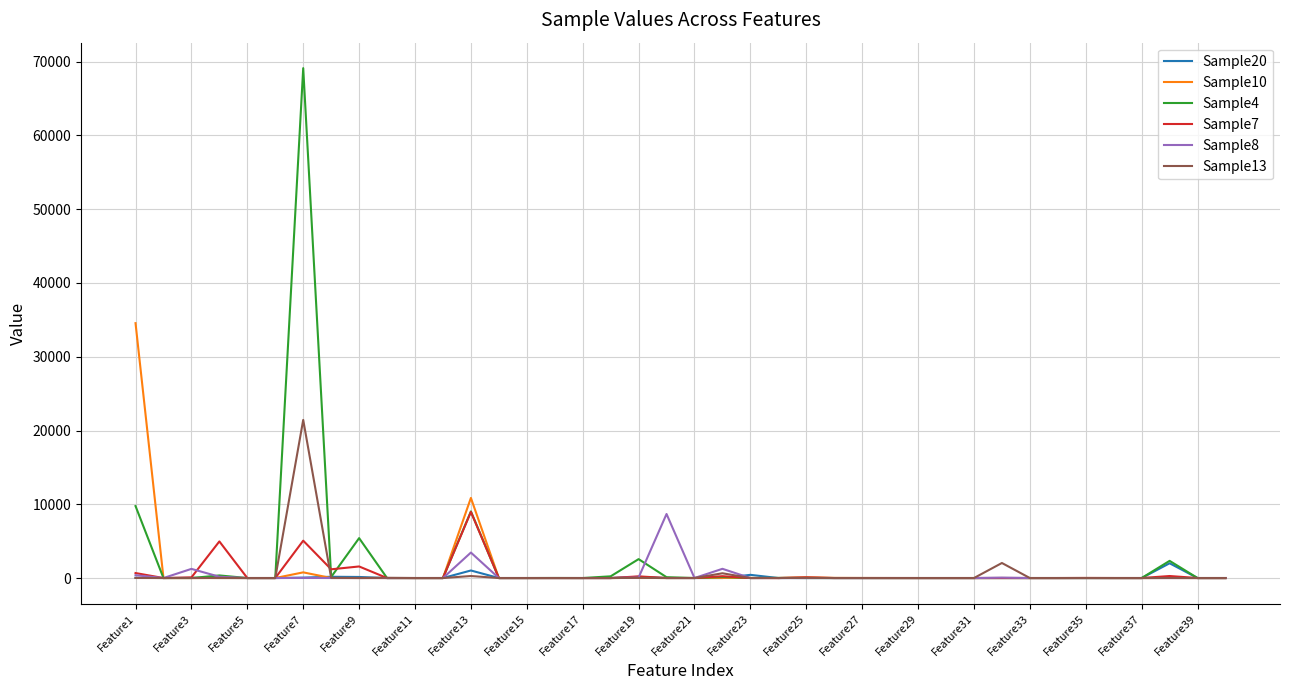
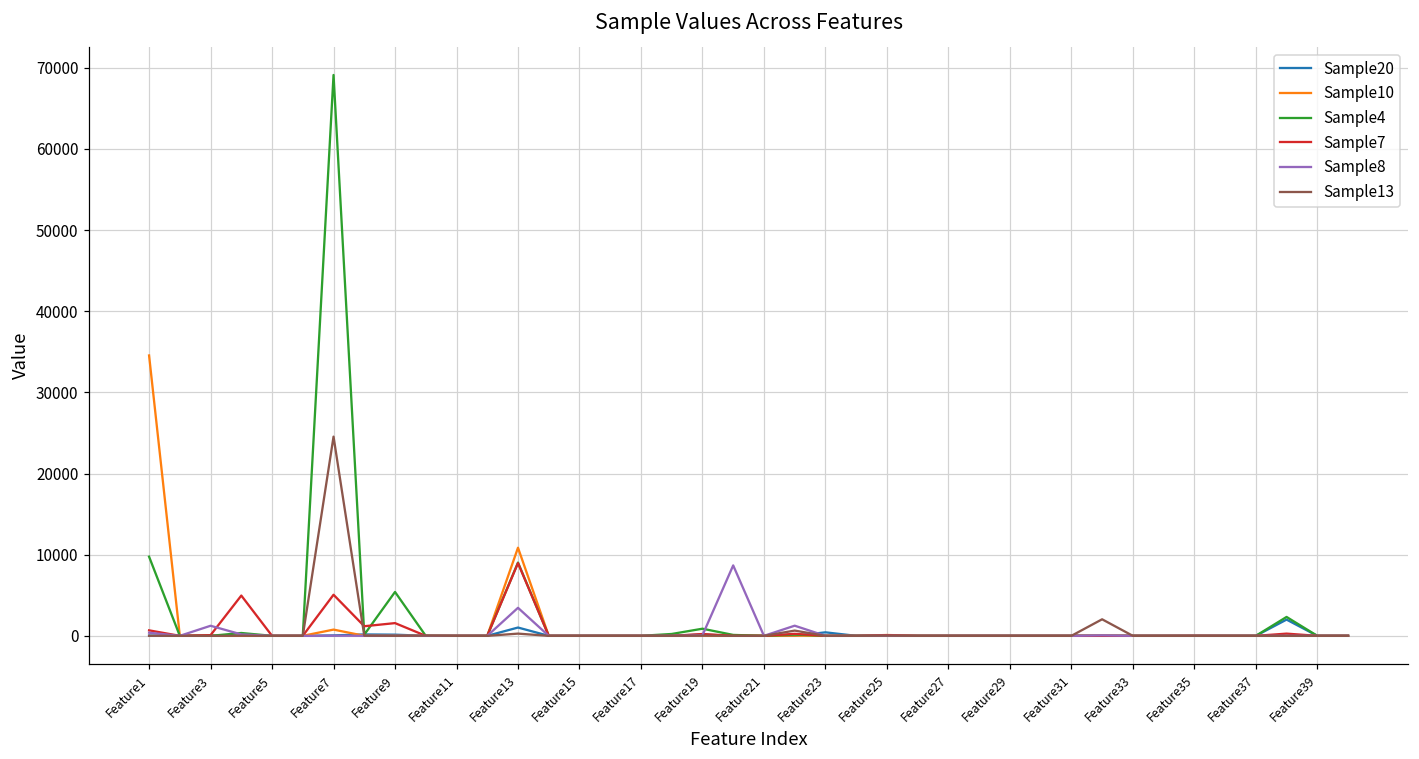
  {
    "Sample20": {
      "Feature13": 1000,
      "Feature23": 0
    },
    "Sample10": {
      "Feature1": 35000,
      "Feature7": 1000,
      "Feature13": 11000
    },
    "Sample4": {
      "Feature1": 10000,
      "Feature7": 69000,
      "Feature9": 5000,
-     "Feature19": 3000
+     "Feature19": 1000
    },
    "Sample7": {
      "Feature7": 5000,
      "Feature9": 2000
    },
    "Sample8": {
      "Feature3": 1000,
      "Feature13": 3000
    },
    "Sample13": {
-     "Feature7": 21000,
+     "Feature7": 25000,
      "Feature13": 0
    }
  }
